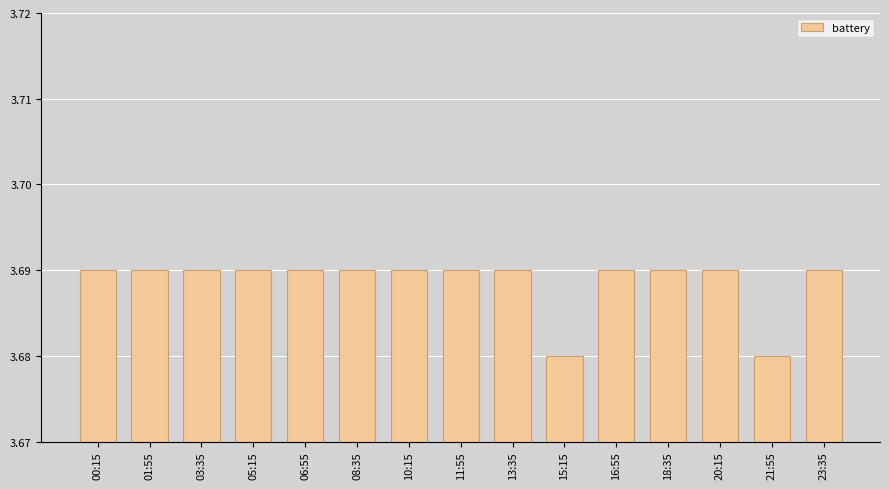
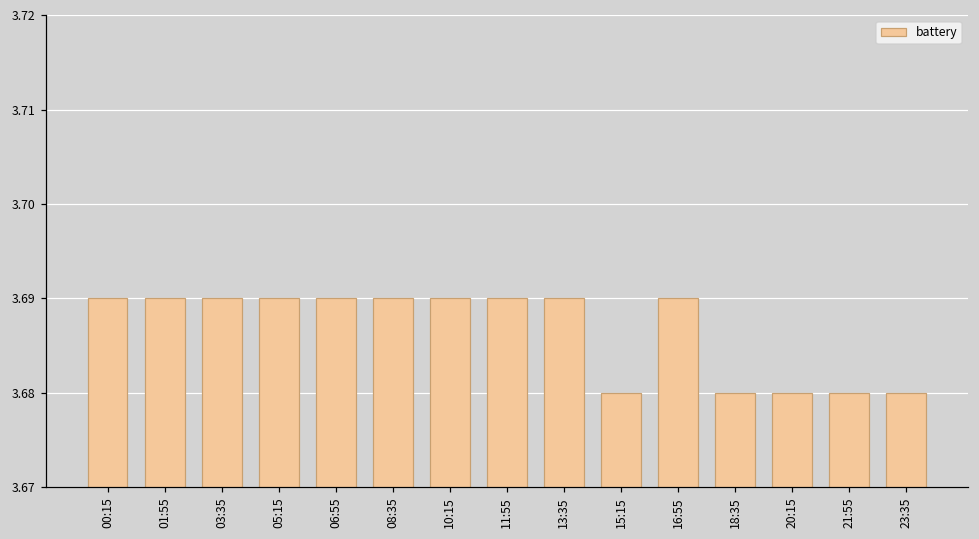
  {
    "00:15": 3.69,
    "01:55": 3.69,
    "03:35": 3.69,
    "05:15": 3.69,
    "06:55": 3.69,
    "08:35": 3.69,
    "10:15": 3.69,
    "11:55": 3.69,
    "13:35": 3.69,
    "15:15": 3.68,
    "16:55": 3.69,
-   "18:35": 3.69,
-   "20:15": 3.69,
+   "18:35": 3.68,
+   "20:15": 3.68,
    "21:55": 3.68,
-   "23:35": 3.69
+   "23:35": 3.68
  }
